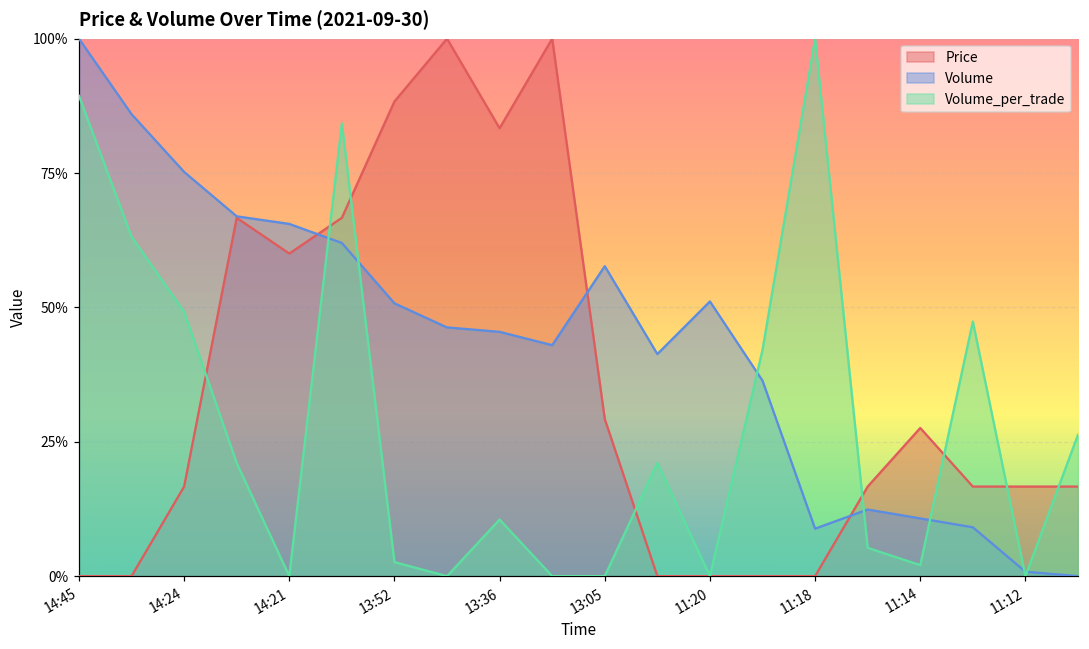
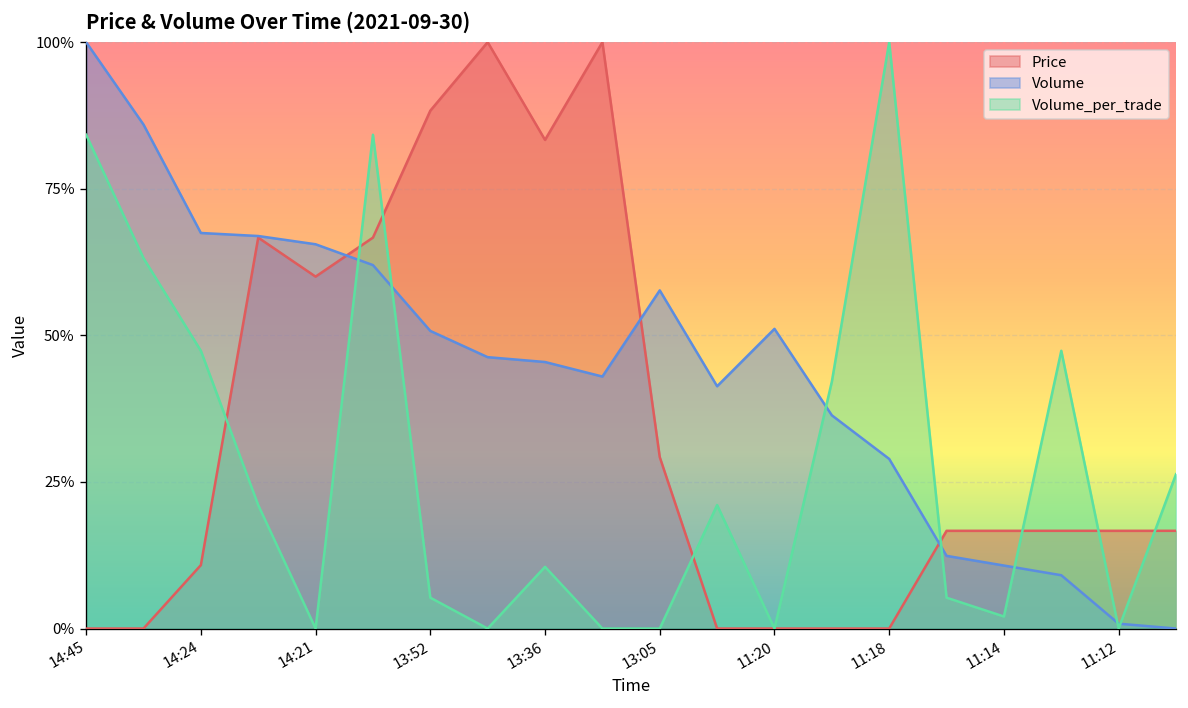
  {
    "Price": {
      "14:45": "0%",
-     "14:24": "17%",
+     "14:24": "11%",
      "14:21": "60%",
      "13:52": "88%",
      "13:05": "29%",
      "11:18": "0%",
-     "11:14": "28%"
+     "11:14": "17%"
    },
    "Volume": {
      "14:45": "100%",
-     "14:24": "75%",
+     "14:24": "67%",
      "14:21": "66%",
      "13:52": "51%",
      "13:05": "58%",
      "11:20": "51%",
-     "11:18": "9%",
+     "11:18": "29%",
      "11:14": "11%"
    },
    "Volume_per_trade": {
-     "14:45": "89%",
-     "14:24": "49%",
+     "14:45": "84%",
+     "14:24": "47%",
      "14:21": "0%",
-     "13:52": "3%",
+     "13:52": "5%",
      "13:05": "0%",
      "11:18": "100%",
      "11:14": "2%"
    }
  }
